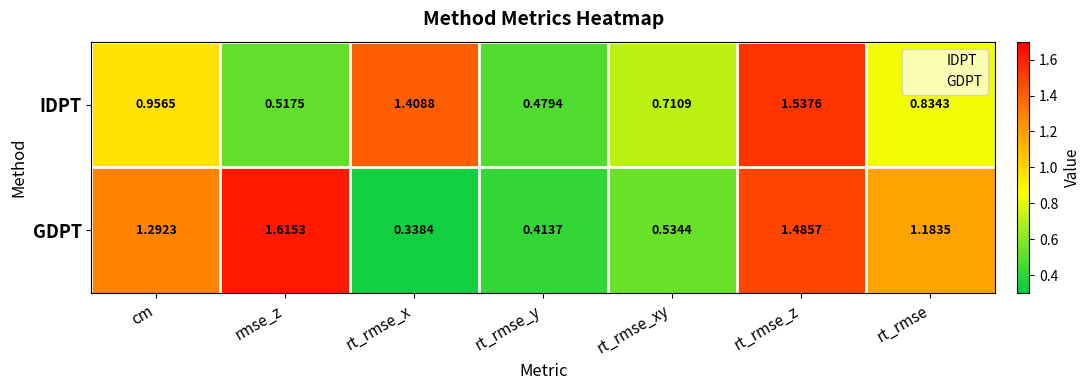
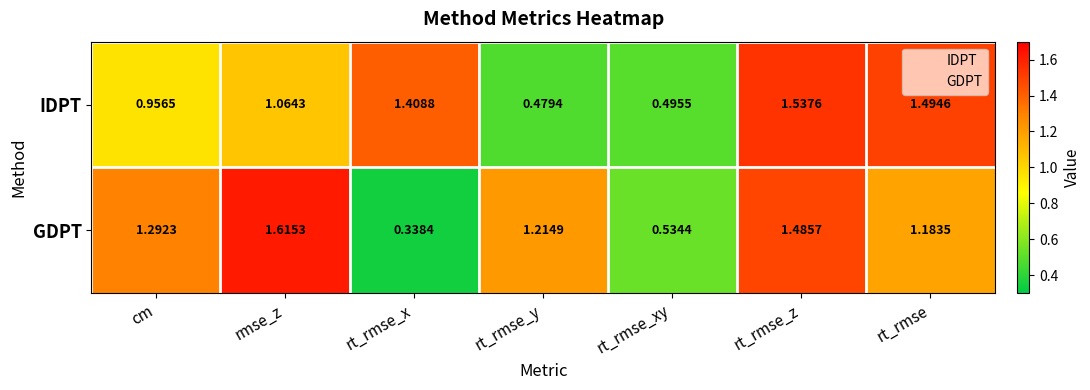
  {
    "IDPT": {
      "cm": 0.9565,
-     "rmse_z": 0.5175,
+     "rmse_z": 1.0643,
      "rt_rmse_x": 1.4088,
      "rt_rmse_y": 0.4794,
-     "rt_rmse_xy": 0.7109,
+     "rt_rmse_xy": 0.4955,
      "rt_rmse_z": 1.5376,
-     "rt_rmse": 0.8343
+     "rt_rmse": 1.4946
    },
    "GDPT": {
      "cm": 1.2923,
      "rmse_z": 1.6153,
      "rt_rmse_x": 0.3384,
-     "rt_rmse_y": 0.4137,
+     "rt_rmse_y": 1.2149,
      "rt_rmse_xy": 0.5344,
      "rt_rmse_z": 1.4857,
      "rt_rmse": 1.1835
    }
  }
